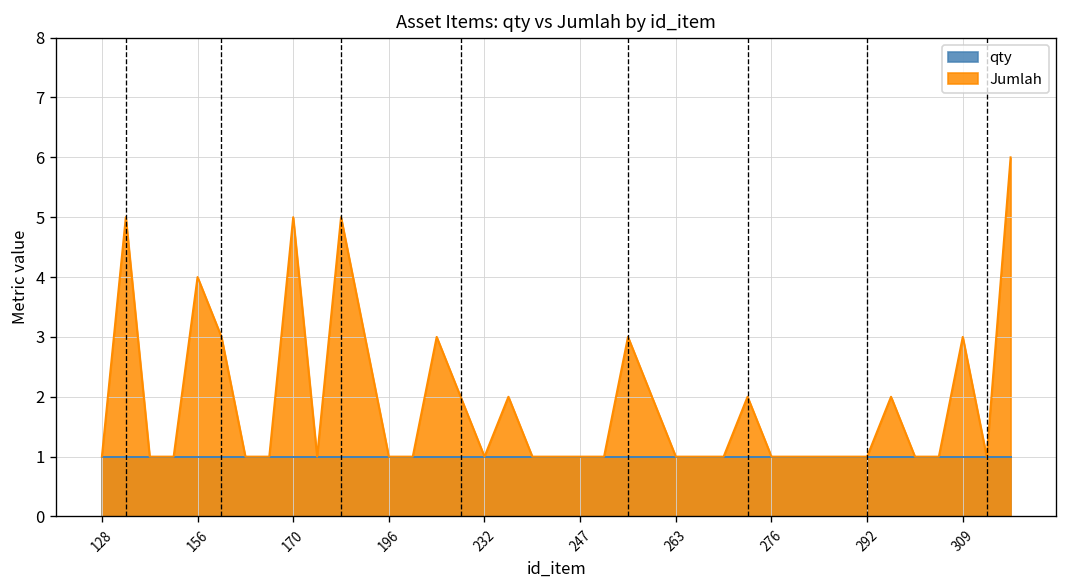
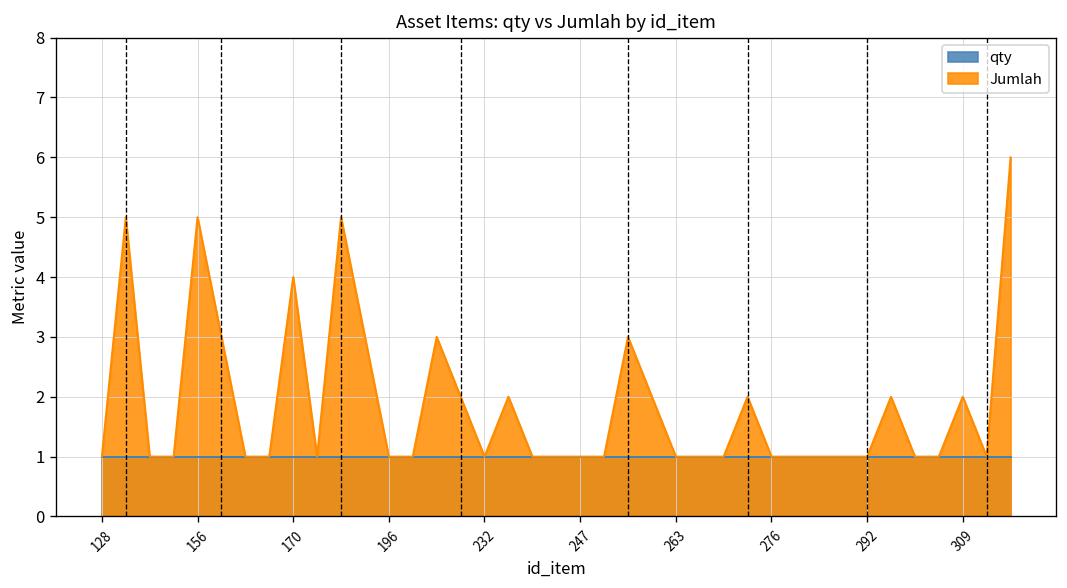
  {
    "qty": {
      "156": 1,
      "170": 1,
      "309": 1
    },
    "Jumlah": {
-     "156": 4,
-     "170": 5,
-     "309": 3
+     "156": 5,
+     "170": 4,
+     "309": 2
    }
  }
